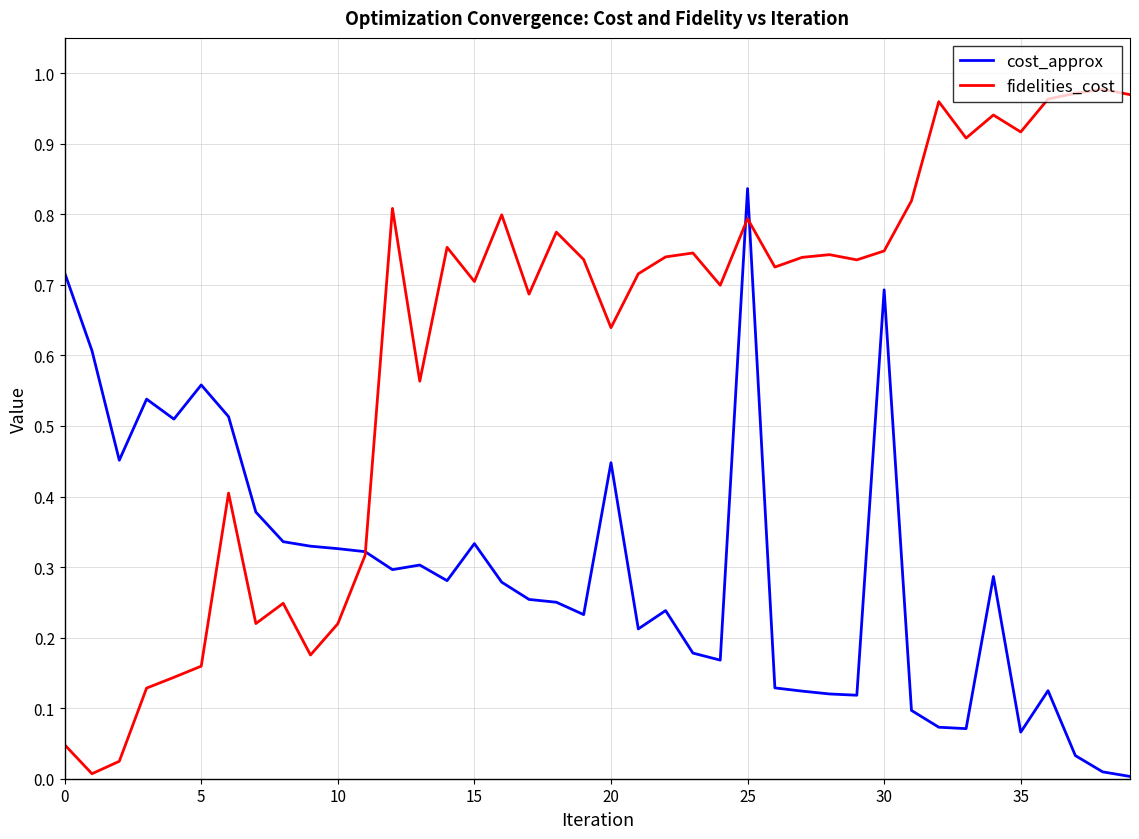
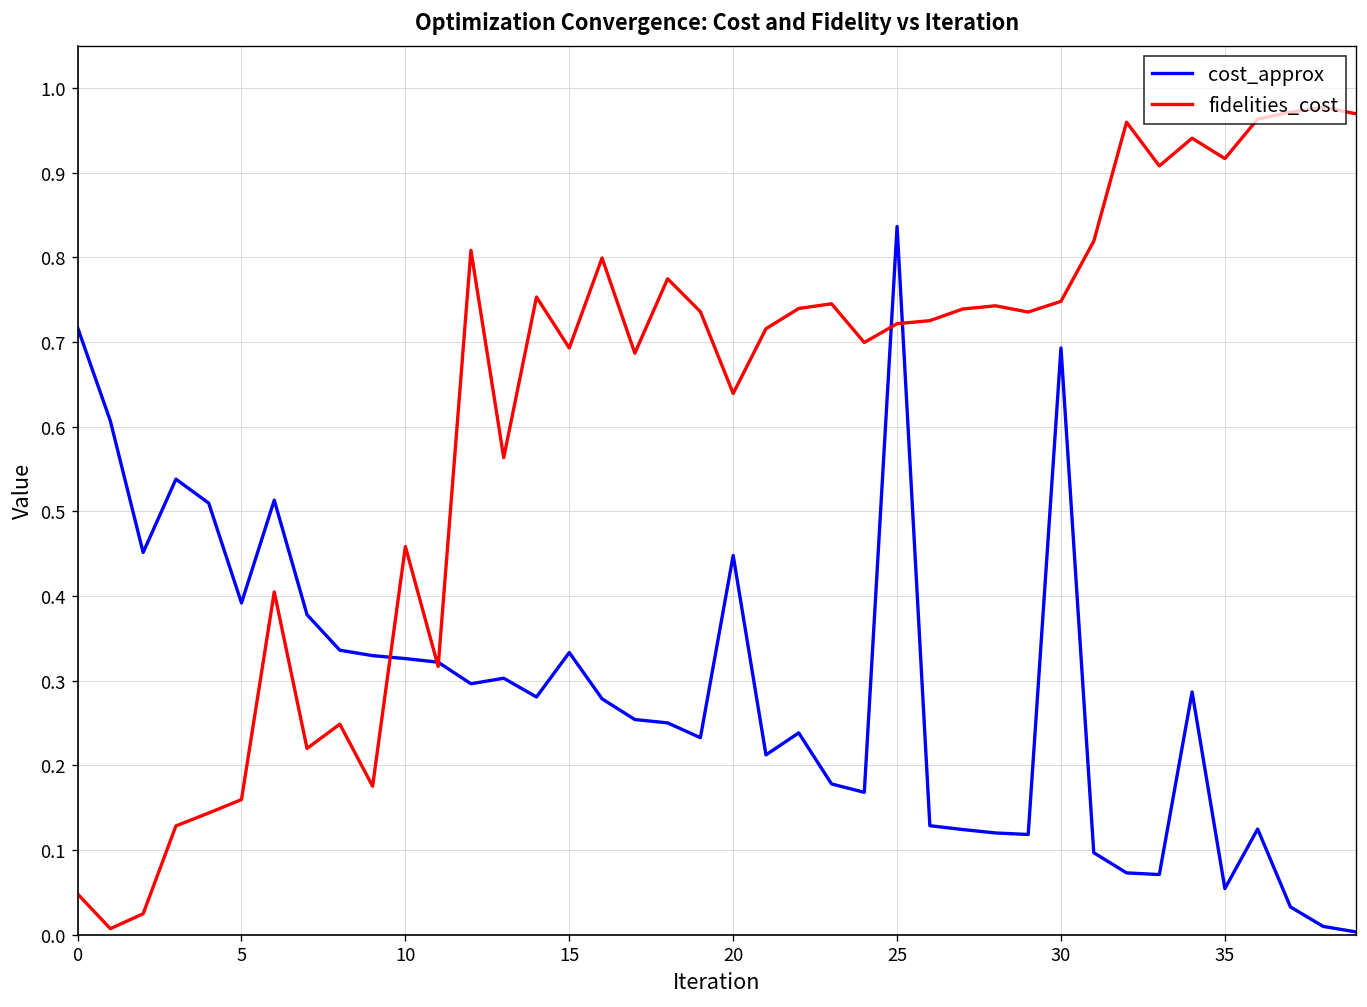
  {
    "cost_approx": {
      "0": 0.72,
-     "5": 0.56,
+     "5": 0.39,
      "10": 0.33,
      "15": 0.33,
      "20": 0.45,
      "25": 0.84,
      "30": 0.69,
-     "35": 0.07
+     "35": 0.05
    },
    "fidelities_cost": {
      "0": 0.05,
      "5": 0.16,
-     "10": 0.22,
-     "15": 0.70,
+     "10": 0.46,
+     "15": 0.69,
      "20": 0.64,
-     "25": 0.79,
+     "25": 0.72,
      "30": 0.75,
      "35": 0.92
    }
  }
